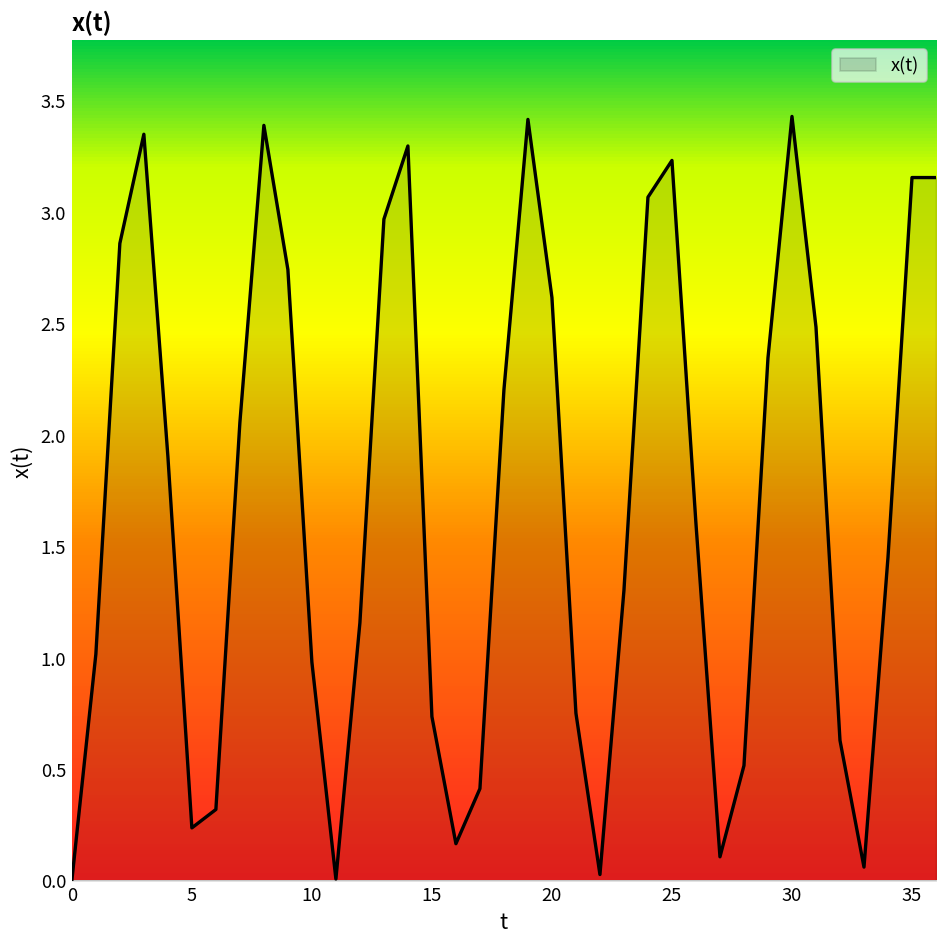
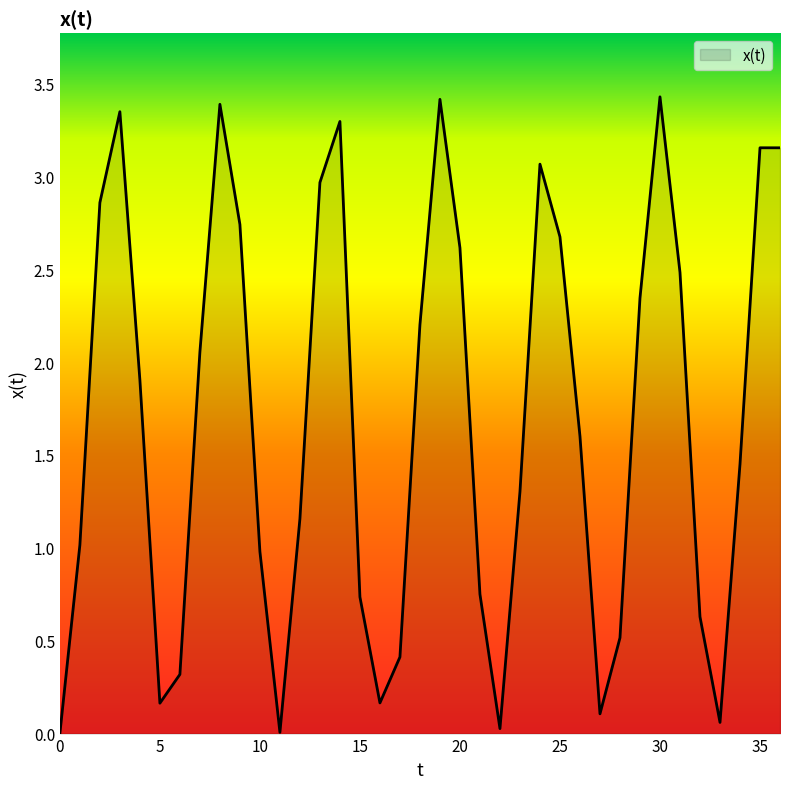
  {
    "0": 0.00,
-   "5": 0.24,
+   "5": 0.16,
    "10": 0.98,
    "15": 0.74,
    "20": 2.62,
-   "25": 3.23,
+   "25": 2.67,
    "30": 3.43,
    "35": 3.15
  }
